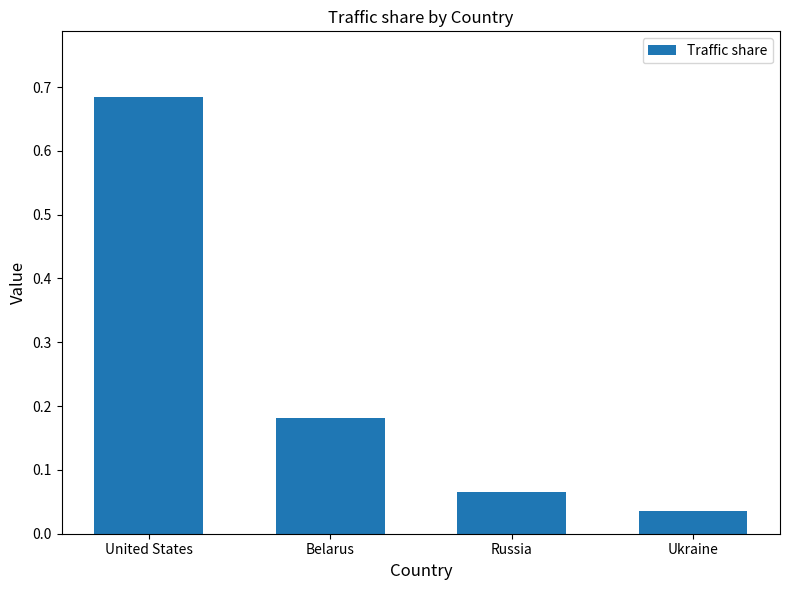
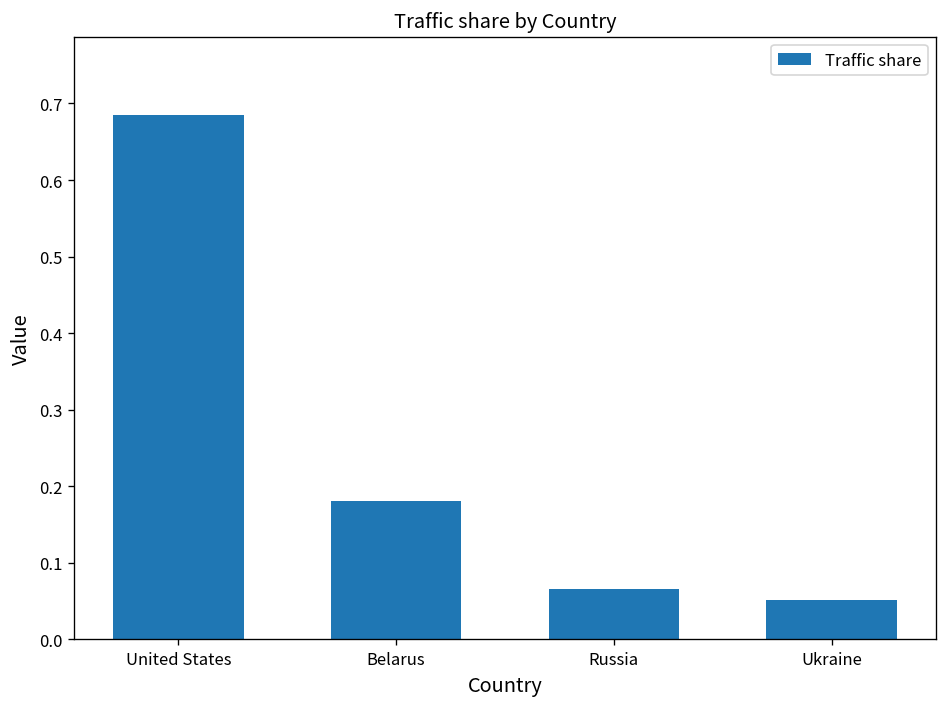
  {
    "United States": 0.68,
    "Belarus": 0.18,
    "Russia": 0.07,
-   "Ukraine": 0.04
+   "Ukraine": 0.05
  }
